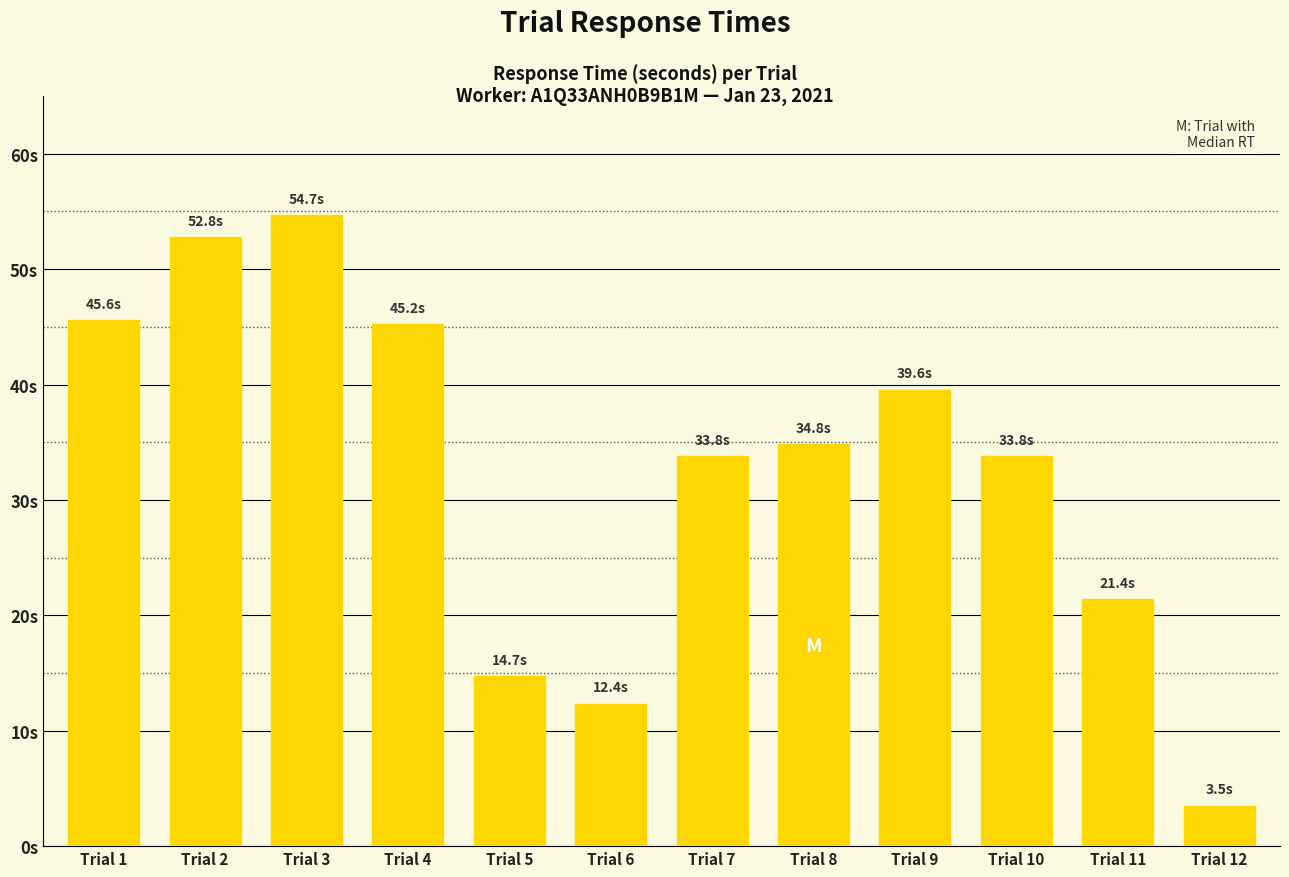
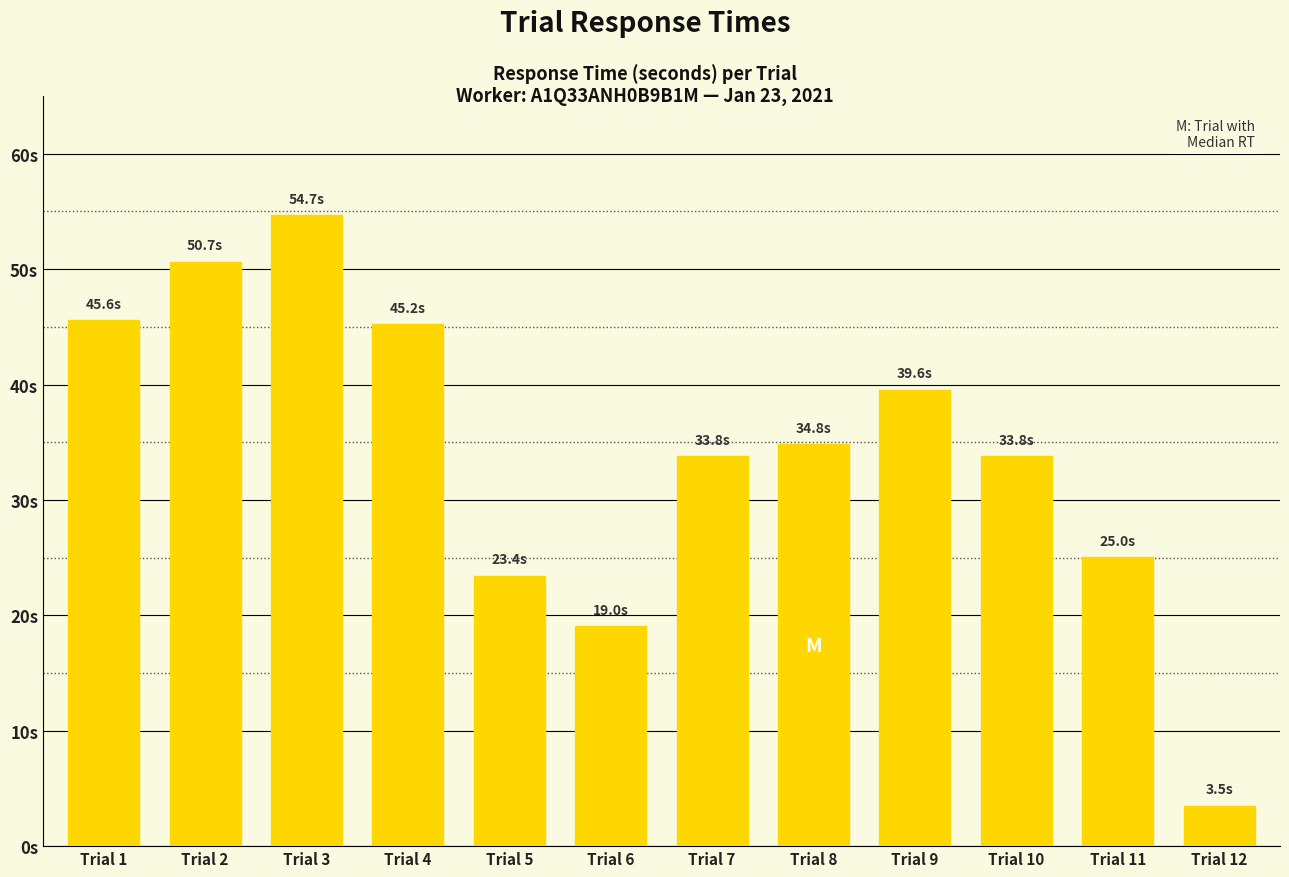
  {
    "Trial 1": "45.6s",
-   "Trial 2": "52.8s",
+   "Trial 2": "50.7s",
    "Trial 3": "54.7s",
    "Trial 4": "45.2s",
-   "Trial 5": "14.7s",
-   "Trial 6": "12.4s",
+   "Trial 5": "23.4s",
+   "Trial 6": "19.0s",
    "Trial 7": "33.8s",
    "Trial 8": "34.8s",
    "Trial 9": "39.6s",
    "Trial 10": "33.8s",
-   "Trial 11": "21.4s",
+   "Trial 11": "25.0s",
    "Trial 12": "3.5s"
  }
